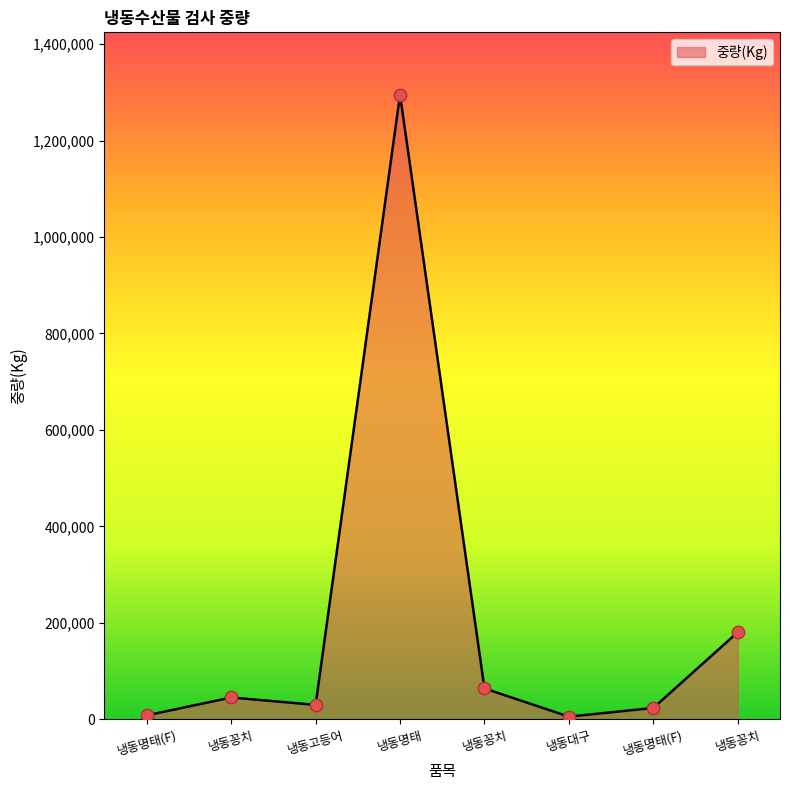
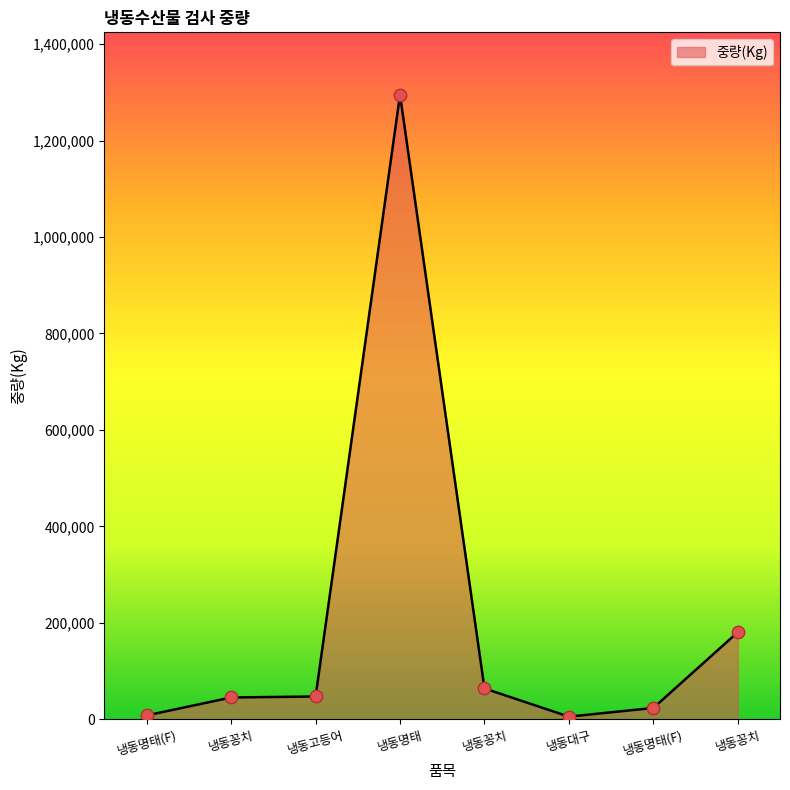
  {
-   "냉동고등어": "30,000",
+   "냉동고등어": "50,000",
    "냉동명태": "1,290,000",
    "냉동대구": "10,000"
  }
